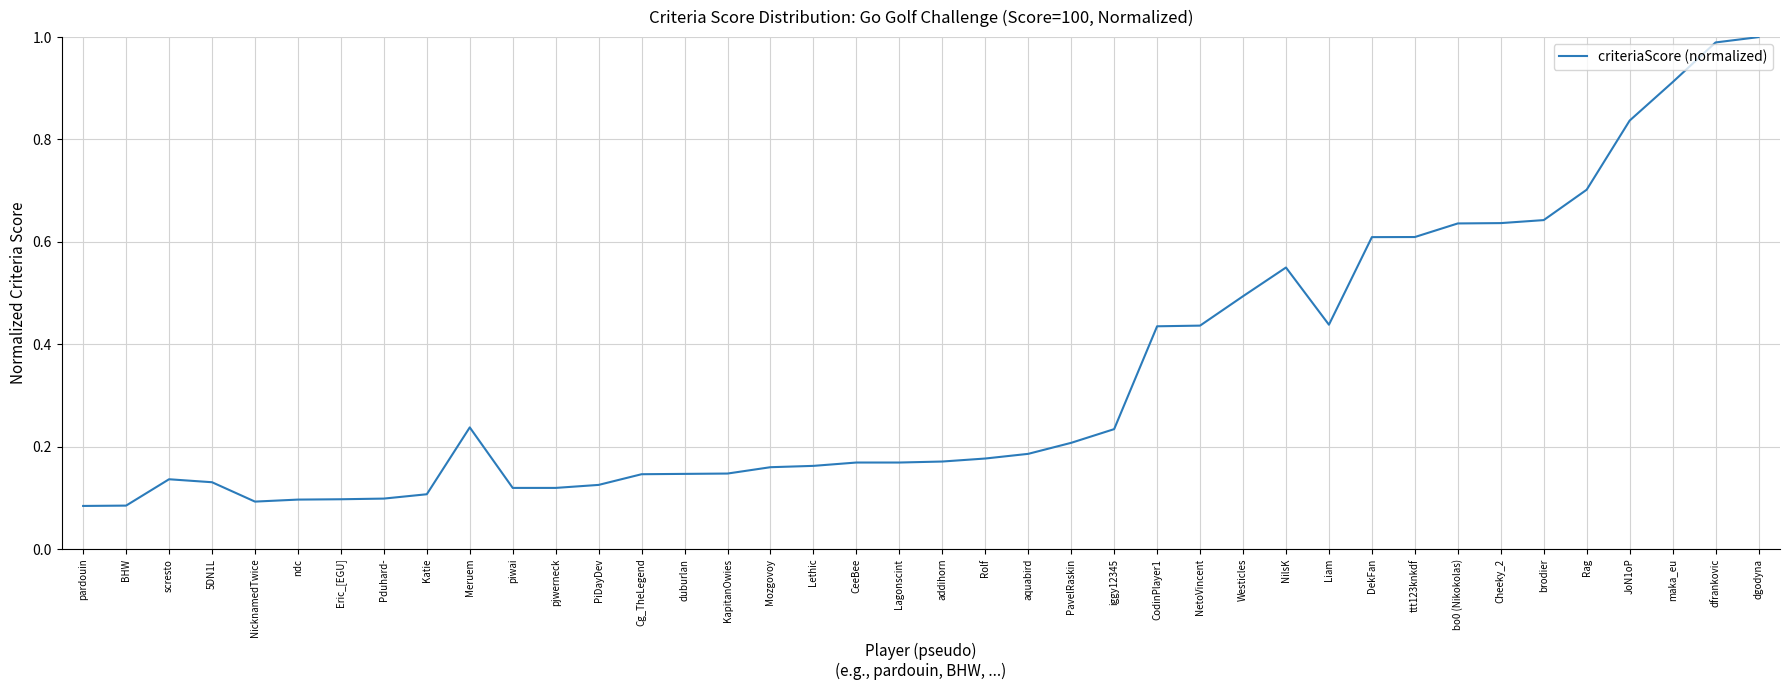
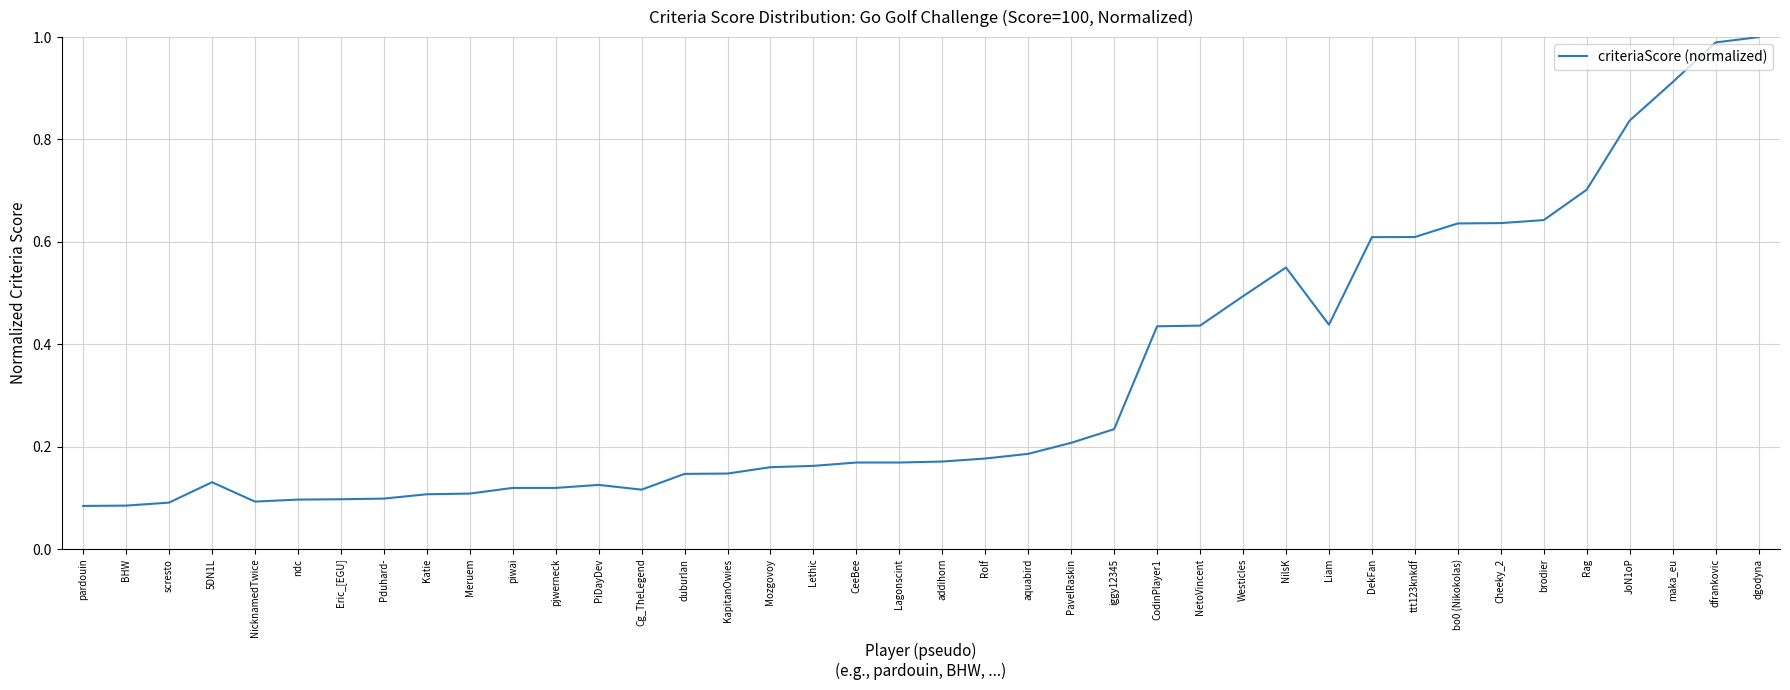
  {
    "pardouin": 0.08,
    "BHW": 0.08,
-   "scresto": 0.14,
+   "scresto": 0.09,
    "5DN1L": 0.13,
    "NicknamedTwice": 0.09,
    "ndc": 0.10,
    "Eric_[EGU]": 0.10,
    "Pduhard-": 0.10,
    "Katie": 0.11,
-   "Meruem": 0.24,
+   "Meruem": 0.11,
    "piwai": 0.12,
    "pjwerneck": 0.12,
    "PiDayDev": 0.13,
-   "Cg_TheLegend": 0.15,
+   "Cg_TheLegend": 0.12,
    "duburlan": 0.15,
    "KapitanOwies": 0.15,
    "Mozgovoy": 0.16,
    "Lethic": 0.16,
    "CeeBee": 0.17,
    "Lagonscint": 0.17,
    "addihorn": 0.17,
    "Rolf": 0.18,
    "aquabird": 0.19,
    "PavelRaskin": 0.21,
    "iggy12345": 0.23,
    "CodinPlayer1": 0.44,
    "NetoVincent": 0.44,
    "Westicles": 0.49,
    "NilsK": 0.55,
    "Liam": 0.44,
    "DekFan": 0.61,
    "ttt123knkdf": 0.61,
    "bo0 (Nikokolas)": 0.64,
    "Cheeky_2": 0.64,
    "brodier": 0.64,
    "Rag": 0.70,
    "JoN1oP": 0.84,
    "maka_eu": 0.91,
    "dfrankovic": 0.99,
    "dgodyna": 1.00
  }
